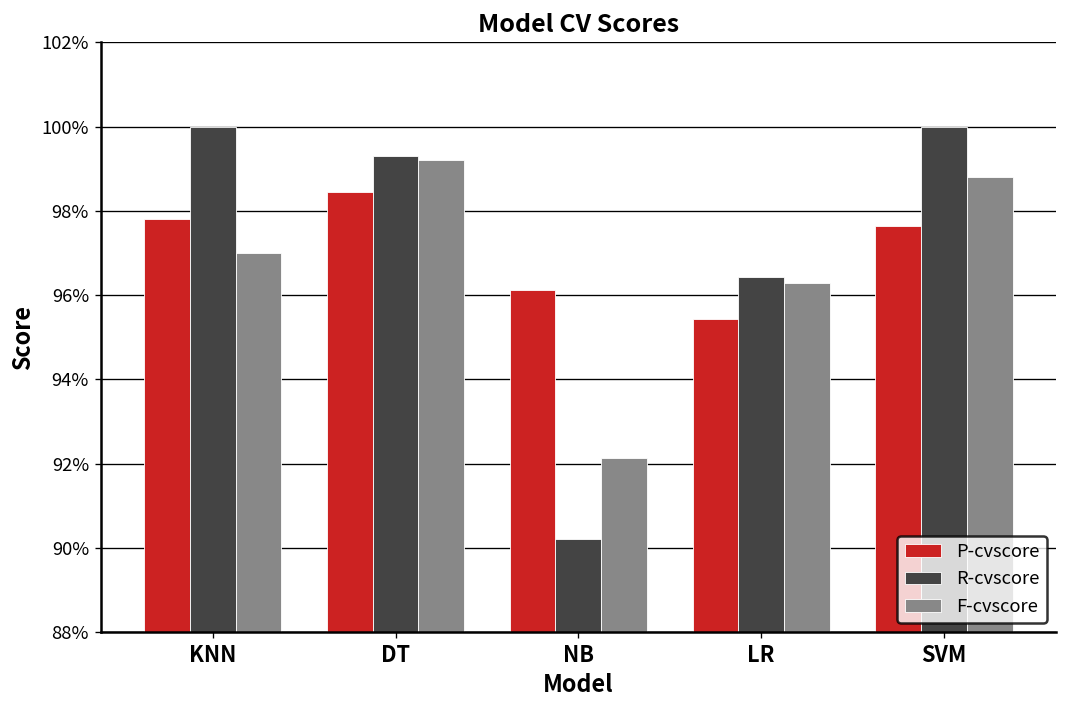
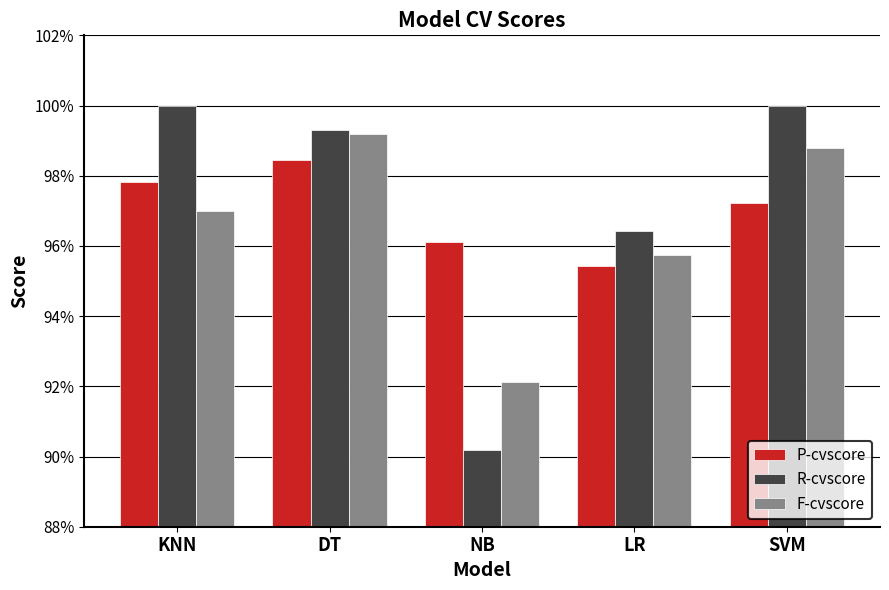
  {
    "P-cvscore": {
      "KNN": "97.8%",
      "DT": "98.5%",
      "NB": "96.1%",
      "LR": "95.4%",
-     "SVM": "97.6%"
+     "SVM": "97.2%"
    },
    "R-cvscore": {
      "KNN": "100.0%",
      "DT": "99.3%",
      "NB": "90.2%",
      "LR": "96.4%",
      "SVM": "100.0%"
    },
    "F-cvscore": {
      "KNN": "97.0%",
      "DT": "99.2%",
      "NB": "92.1%",
-     "LR": "96.3%",
+     "LR": "95.7%",
      "SVM": "98.8%"
    }
  }
